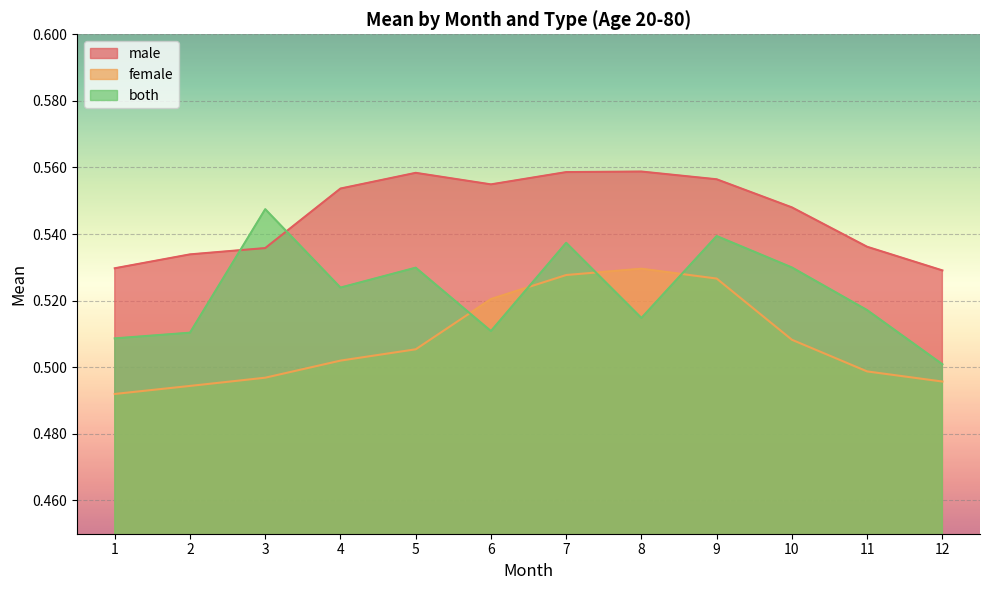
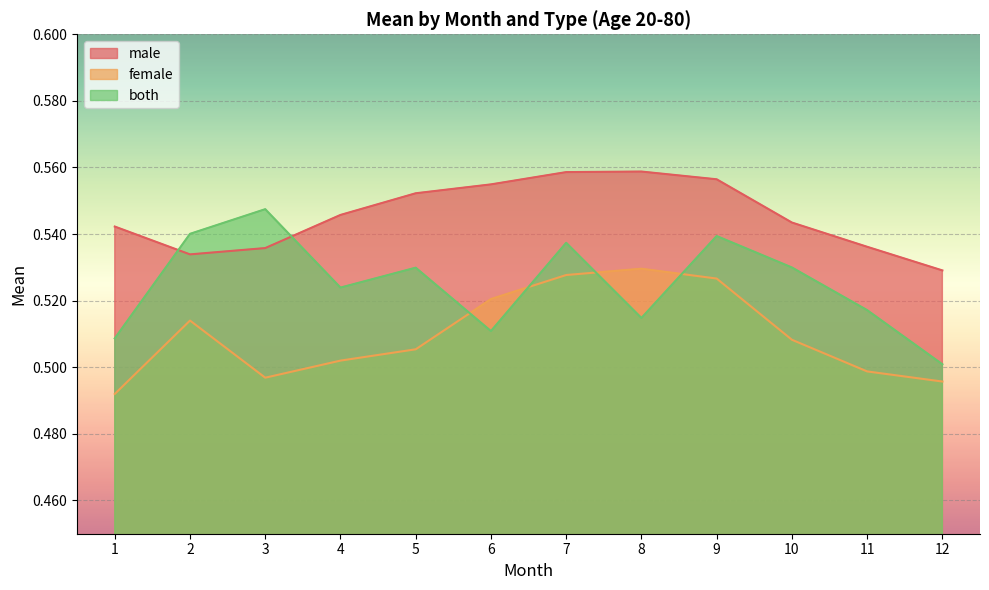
  {
    "male": {
-     "1": 0.530,
+     "1": 0.542,
      "2": 0.534,
      "3": 0.536,
-     "4": 0.554,
-     "5": 0.558,
+     "4": 0.546,
+     "5": 0.552,
      "6": 0.555,
      "7": 0.559,
      "8": 0.559,
      "9": 0.556,
-     "10": 0.548,
+     "10": 0.543,
      "11": 0.536,
      "12": 0.529
    },
    "female": {
      "1": 0.492,
-     "2": 0.494,
+     "2": 0.514,
      "3": 0.497,
      "4": 0.502,
      "5": 0.505,
      "6": 0.520,
      "7": 0.528,
      "8": 0.530,
      "9": 0.527,
      "10": 0.508,
      "11": 0.499,
      "12": 0.496
    },
    "both": {
      "1": 0.509,
-     "2": 0.510,
+     "2": 0.540,
      "3": 0.547,
      "4": 0.524,
      "5": 0.530,
      "6": 0.511,
      "7": 0.537,
      "8": 0.515,
      "9": 0.539,
      "10": 0.530,
      "11": 0.517,
      "12": 0.501
    }
  }
